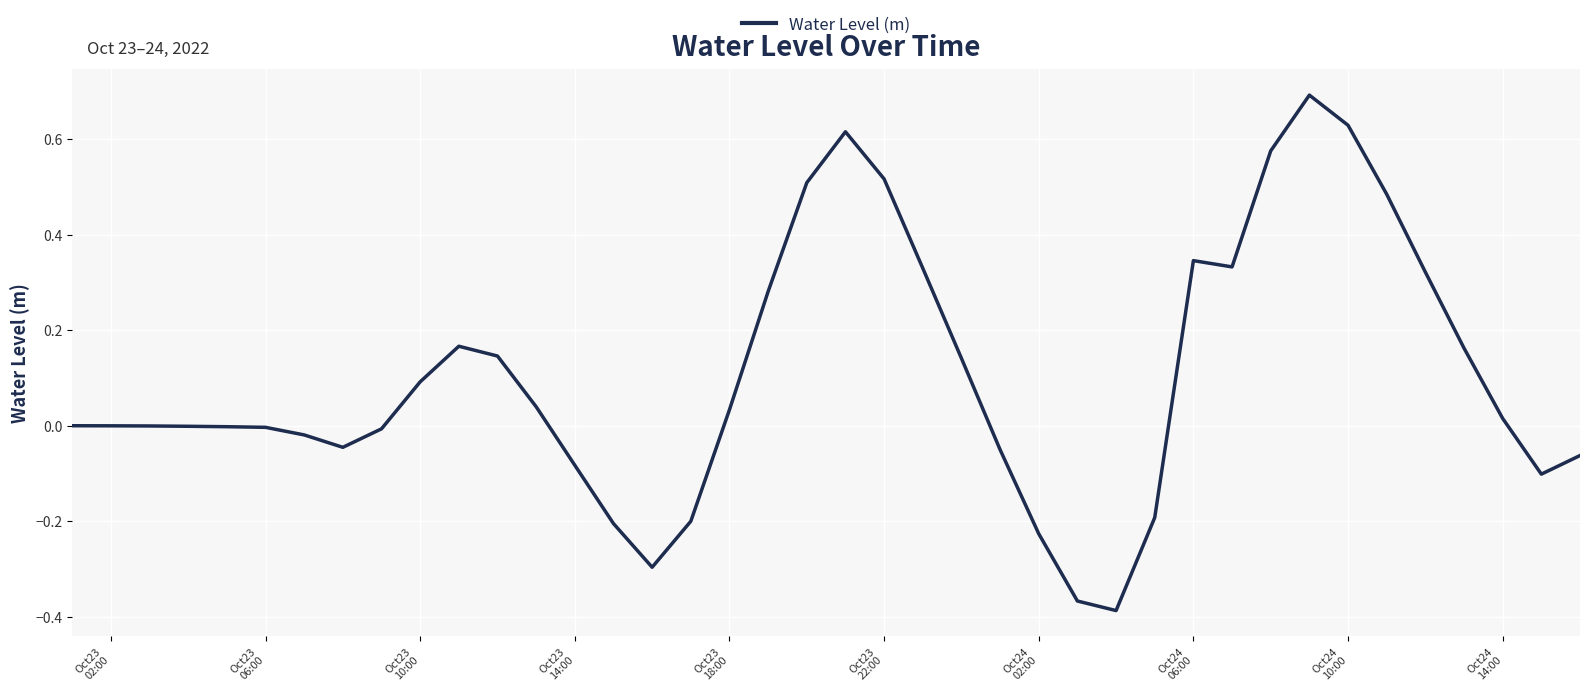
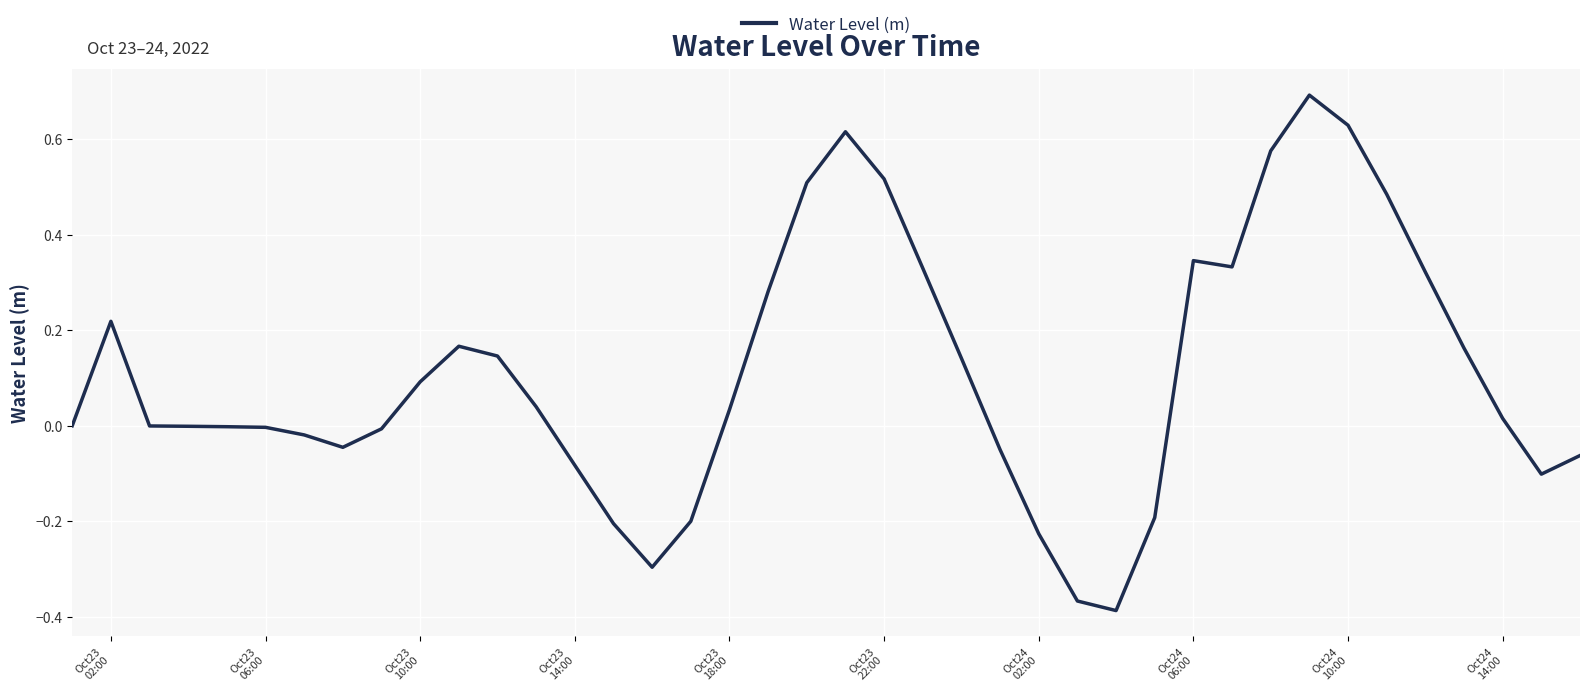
  {
-   "Oct23 02:00": 0.00,
+   "Oct23 02:00": 0.22,
    "Oct23 06:00": 0.00,
    "Oct23 10:00": 0.09,
    "Oct23 14:00": -0.08,
    "Oct23 18:00": 0.03,
    "Oct23 22:00": 0.52,
    "Oct24 02:00": -0.23,
    "Oct24 06:00": 0.35,
    "Oct24 10:00": 0.63,
    "Oct24 14:00": 0.02
  }
